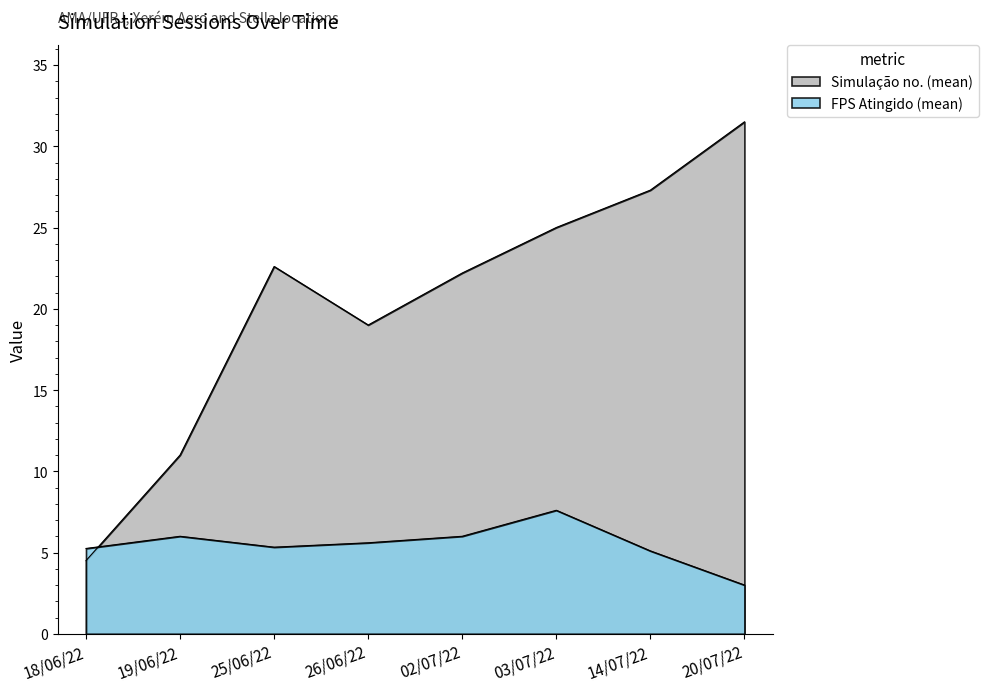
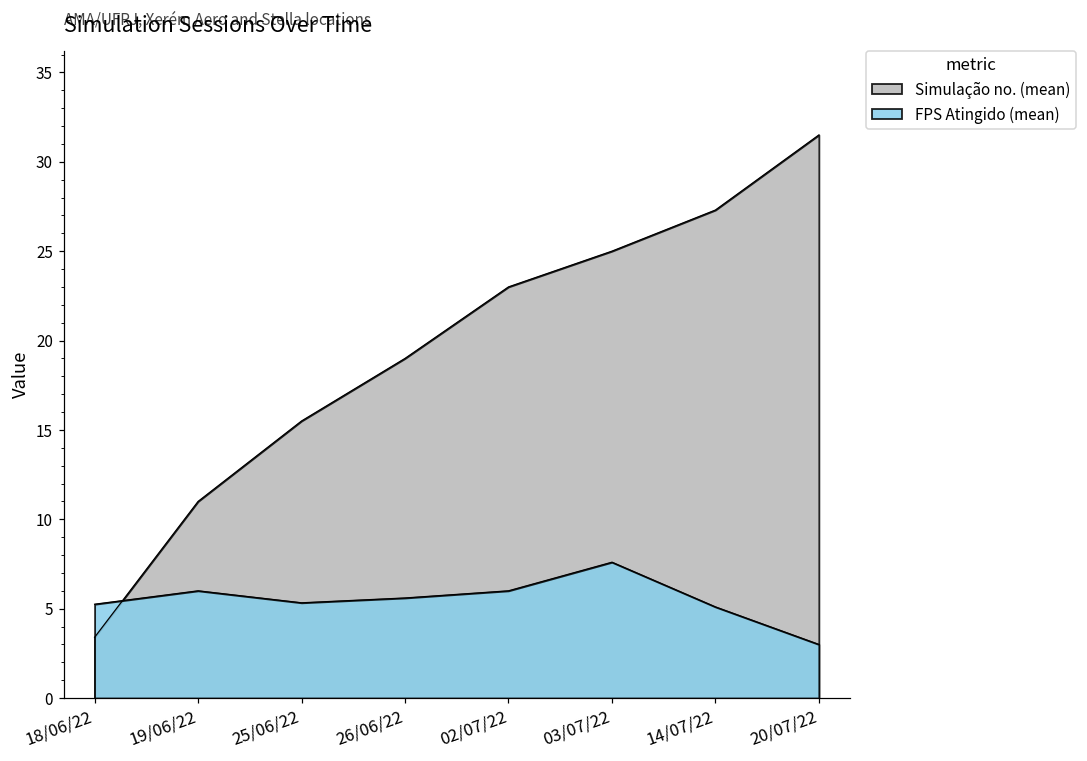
  {
    "Simulação no. (mean)": {
-     "18/06/22": 4.5,
+     "18/06/22": 3.4,
      "19/06/22": 11.0,
-     "25/06/22": 22.6,
+     "25/06/22": 15.5,
      "26/06/22": 19.0,
-     "02/07/22": 22.2,
+     "02/07/22": 23.0,
      "03/07/22": 25.0,
      "14/07/22": 27.3,
      "20/07/22": 31.5
    },
    "FPS Atingido (mean)": {
      "18/06/22": 5.3,
      "19/06/22": 6.0,
      "25/06/22": 5.3,
      "26/06/22": 5.6,
      "02/07/22": 6.0,
      "03/07/22": 7.6,
      "14/07/22": 5.1,
      "20/07/22": 3.0
    }
  }
